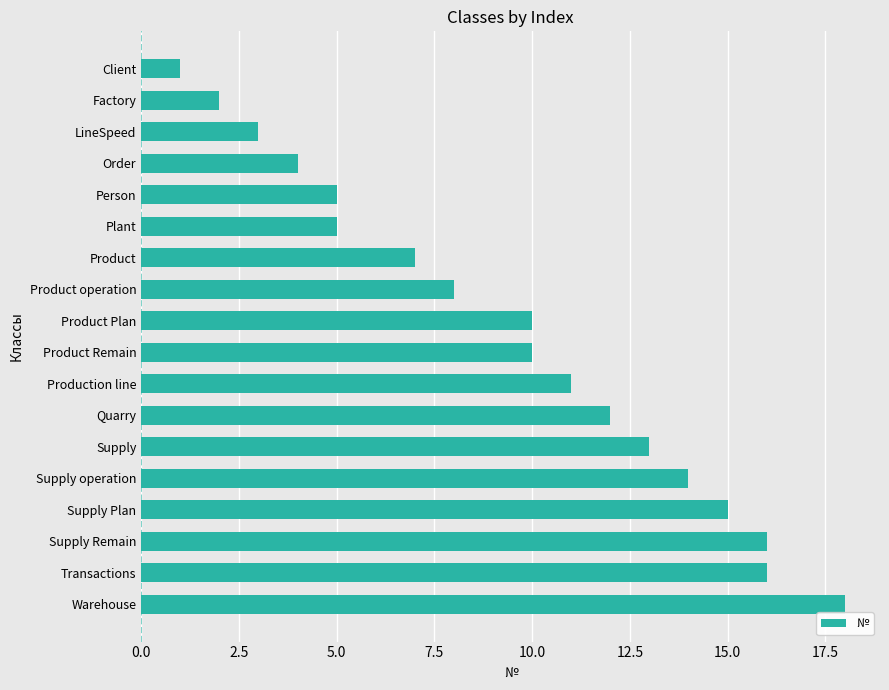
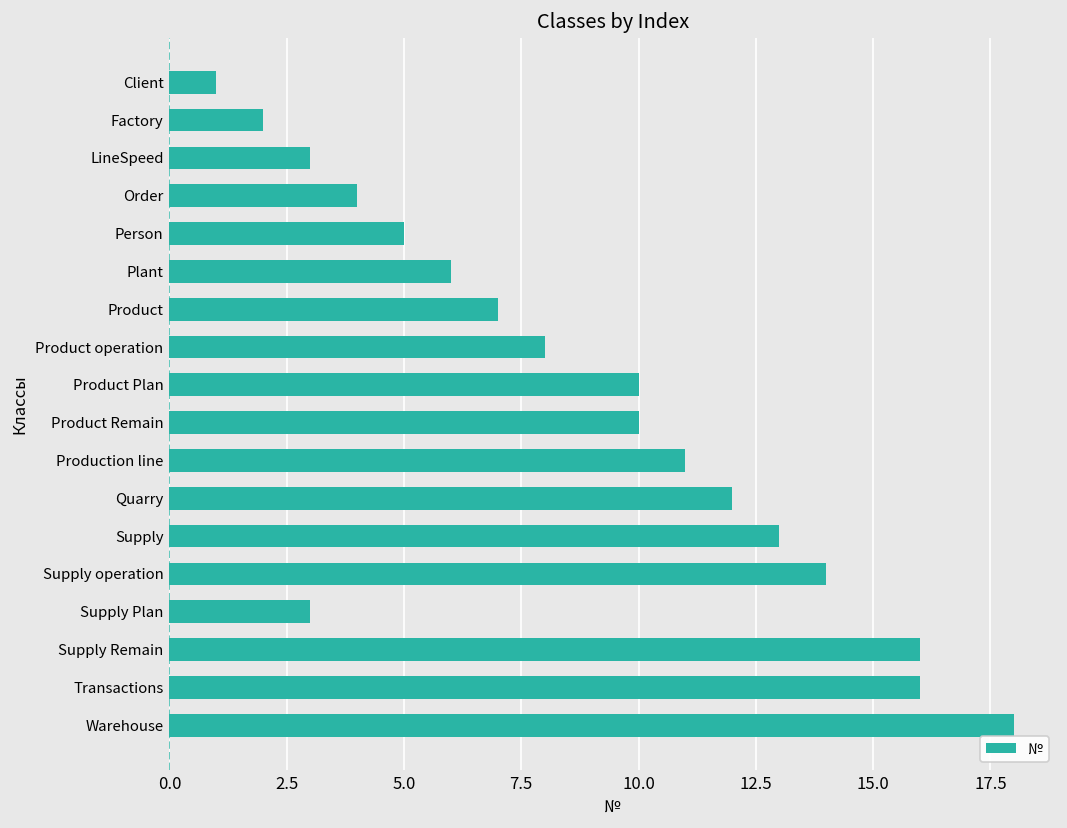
  {
    "Client": 1,
    "Factory": 2,
    "LineSpeed": 3,
    "Order": 4,
    "Person": 5,
-   "Plant": 5,
+   "Plant": 6,
    "Product": 7,
    "Product operation": 8,
    "Product Plan": 10,
    "Product Remain": 10,
    "Production line": 11,
    "Quarry": 12,
    "Supply": 13,
    "Supply operation": 14,
-   "Supply Plan": 15,
+   "Supply Plan": 3,
    "Supply Remain": 16,
    "Transactions": 16,
    "Warehouse": 18
  }
